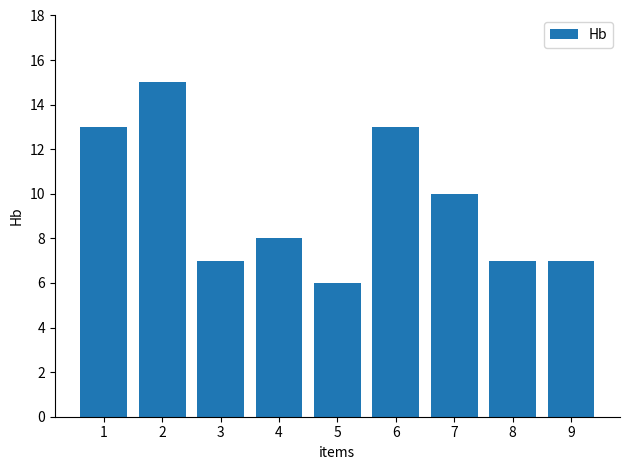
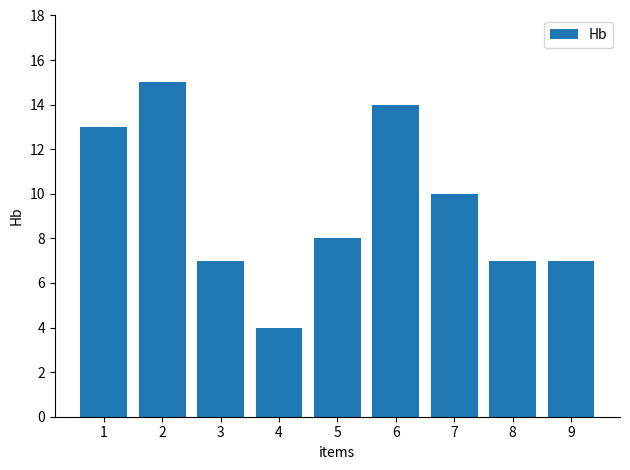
  {
    "1": 13,
    "2": 15,
    "3": 7,
-   "4": 8,
-   "5": 6,
-   "6": 13,
+   "4": 4,
+   "5": 8,
+   "6": 14,
    "7": 10,
    "8": 7,
    "9": 7
  }
